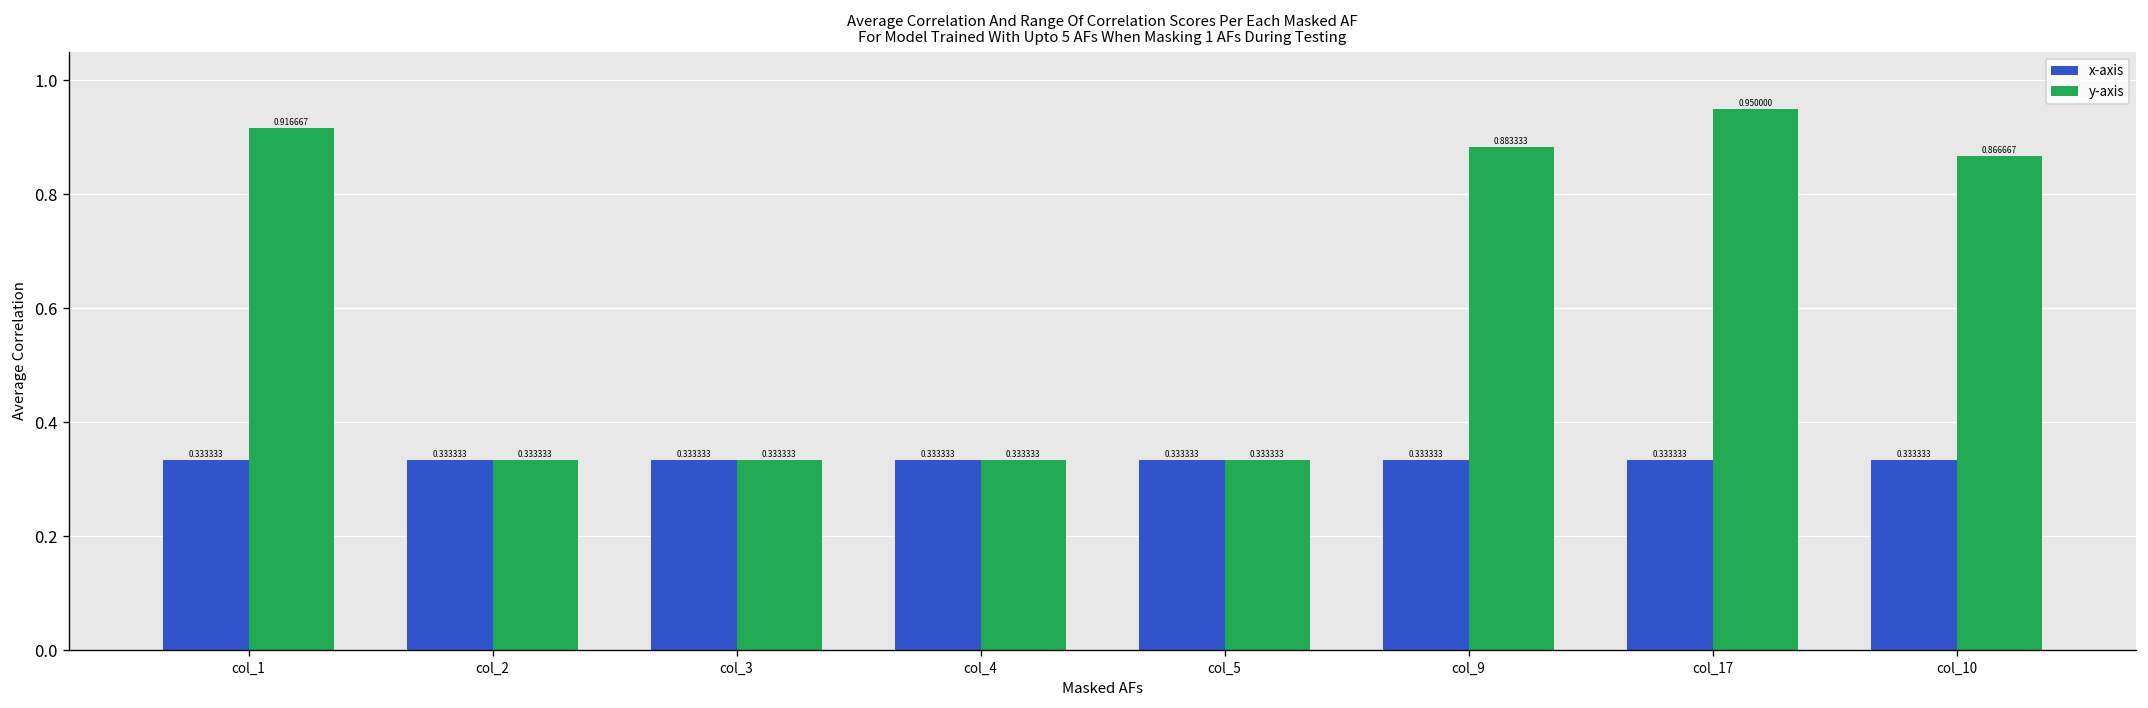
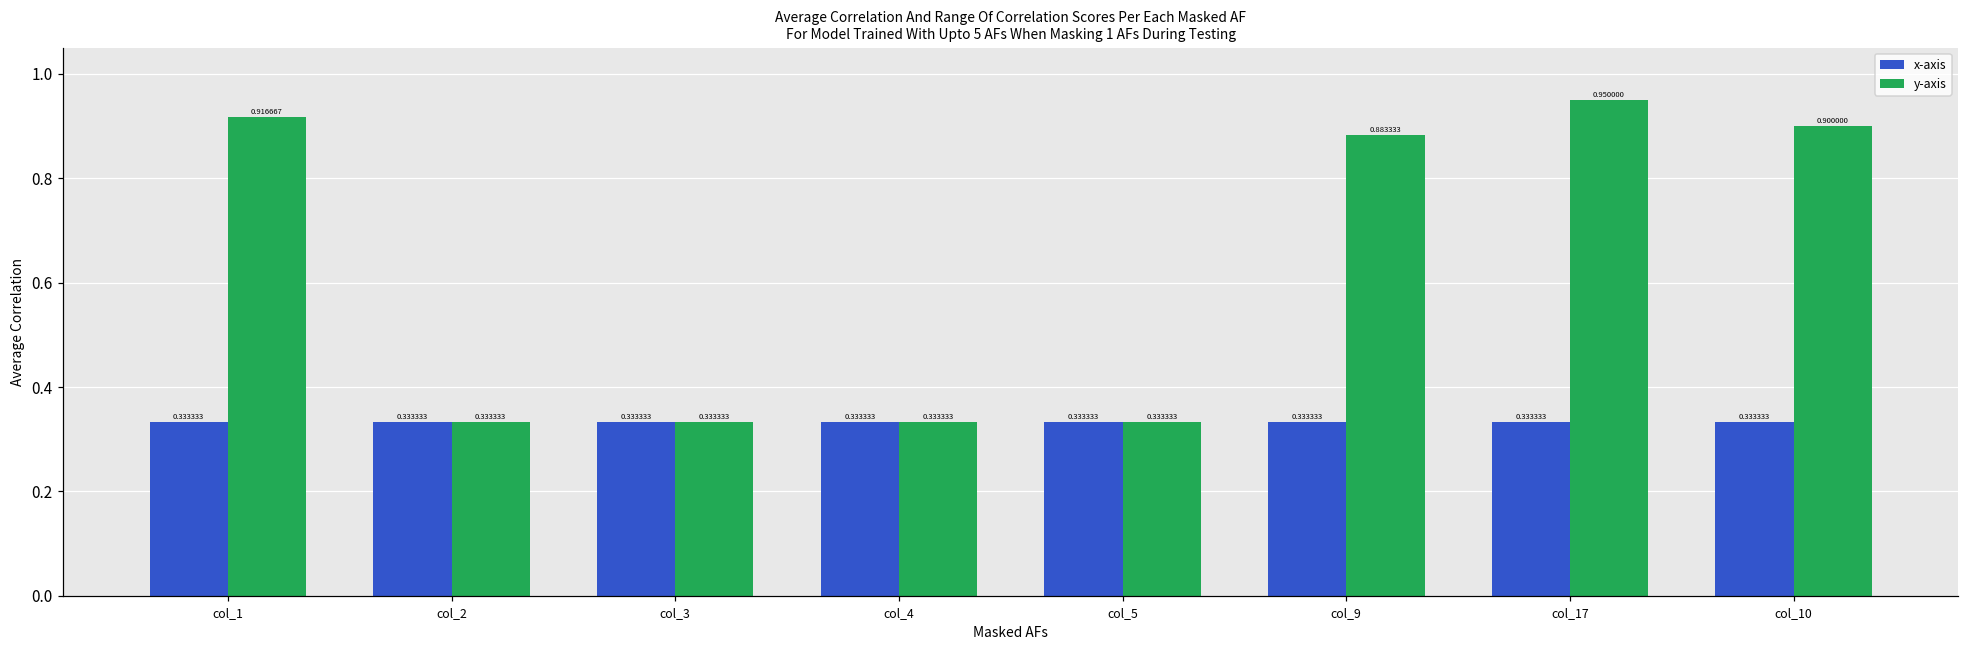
  {
    "x-axis": {
      "col_1": 0.333333,
      "col_2": 0.333333,
      "col_3": 0.333333,
      "col_4": 0.333333,
      "col_5": 0.333333,
      "col_9": 0.333333,
      "col_17": 0.333333,
      "col_10": 0.333333
    },
    "y-axis": {
      "col_1": 0.916667,
      "col_2": 0.333333,
      "col_3": 0.333333,
      "col_4": 0.333333,
      "col_5": 0.333333,
      "col_9": 0.883333,
      "col_17": 0.950000,
-     "col_10": 0.866667
+     "col_10": 0.900000
    }
  }
